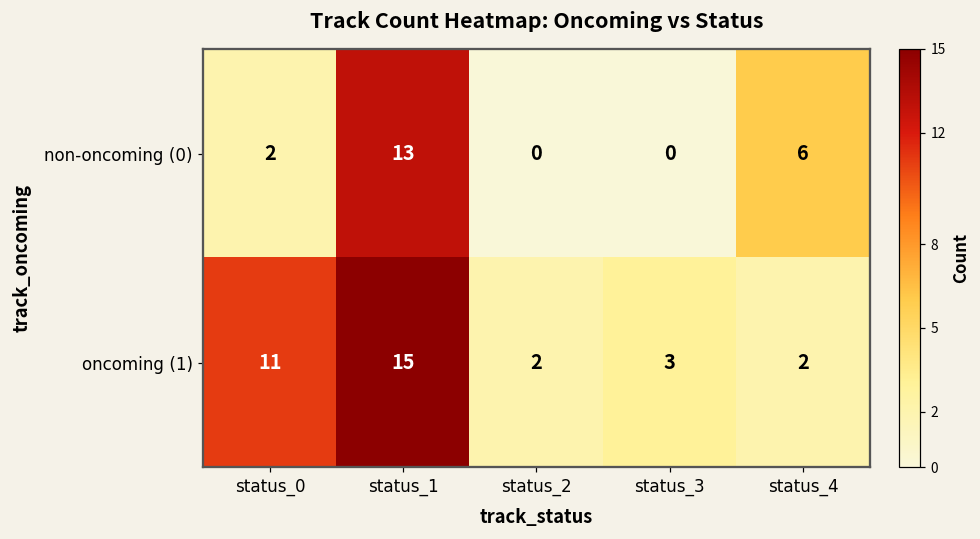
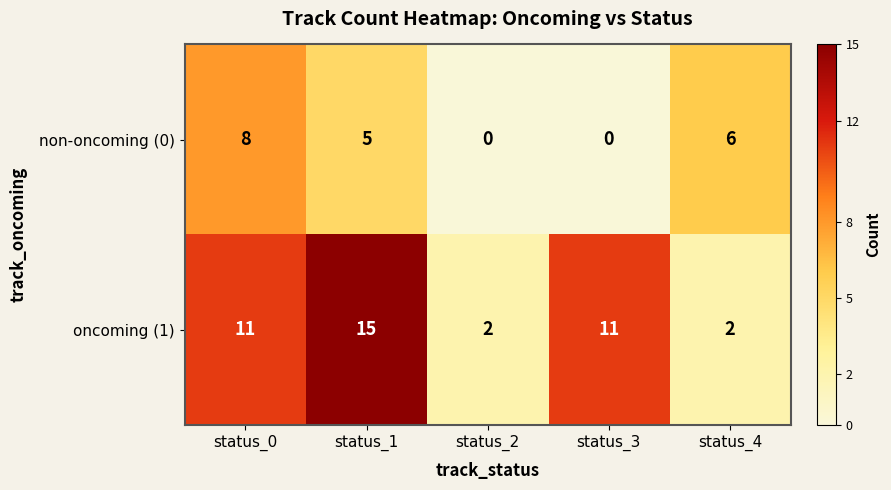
  {
    "non-oncoming (0)": {
-     "status_0": 2,
-     "status_1": 13,
+     "status_0": 8,
+     "status_1": 5,
      "status_2": 0,
      "status_3": 0,
      "status_4": 6
    },
    "oncoming (1)": {
      "status_0": 11,
      "status_1": 15,
      "status_2": 2,
-     "status_3": 3,
+     "status_3": 11,
      "status_4": 2
    }
  }
